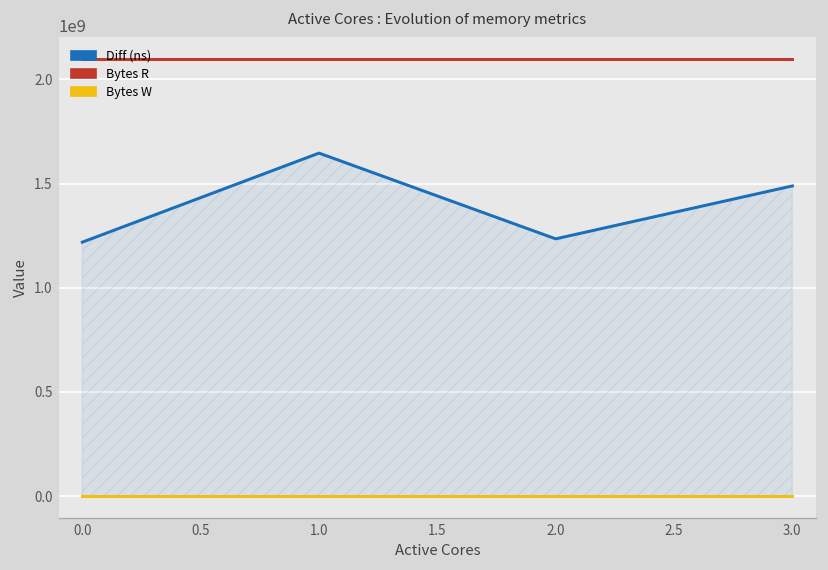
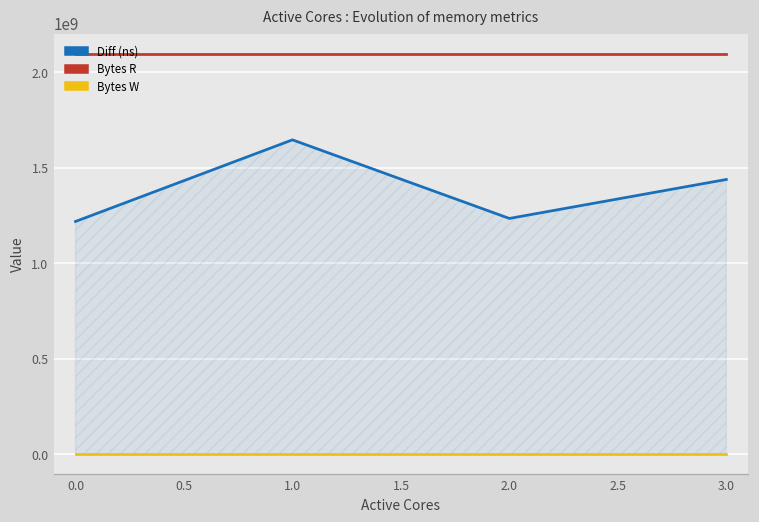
  {
    "Diff (ns)": {
      "0.0": 1220000000,
      "1.0": 1650000000,
      "2.0": 1230000000,
-     "3.0": 1490000000
+     "3.0": 1440000000
    },
    "Bytes R": {
      "0.0": 2100000000,
      "1.0": 2100000000,
      "2.0": 2100000000,
      "3.0": 2100000000
    },
    "Bytes W": {
      "0.0": 0,
      "1.0": 0,
      "2.0": 0,
      "3.0": 0
    }
  }
